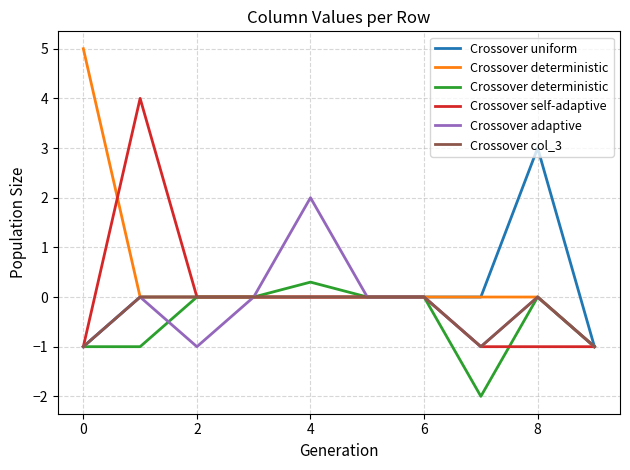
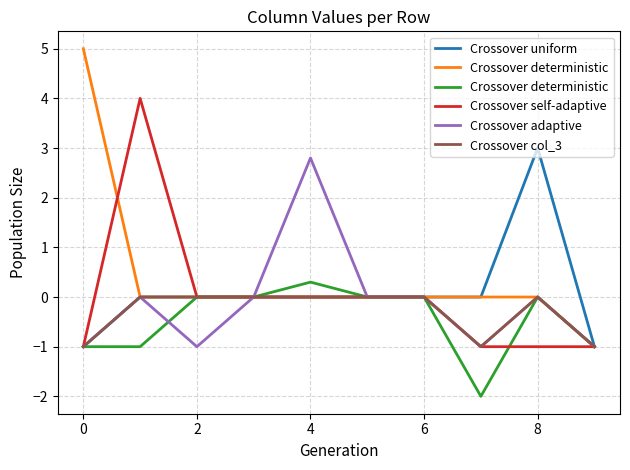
  {
    "Crossover self-adaptive": {
      "8": -1.0
    },
    "Crossover adaptive": {
      "2": -1.0,
-     "4": 2.0
+     "4": 2.8
    }
  }
